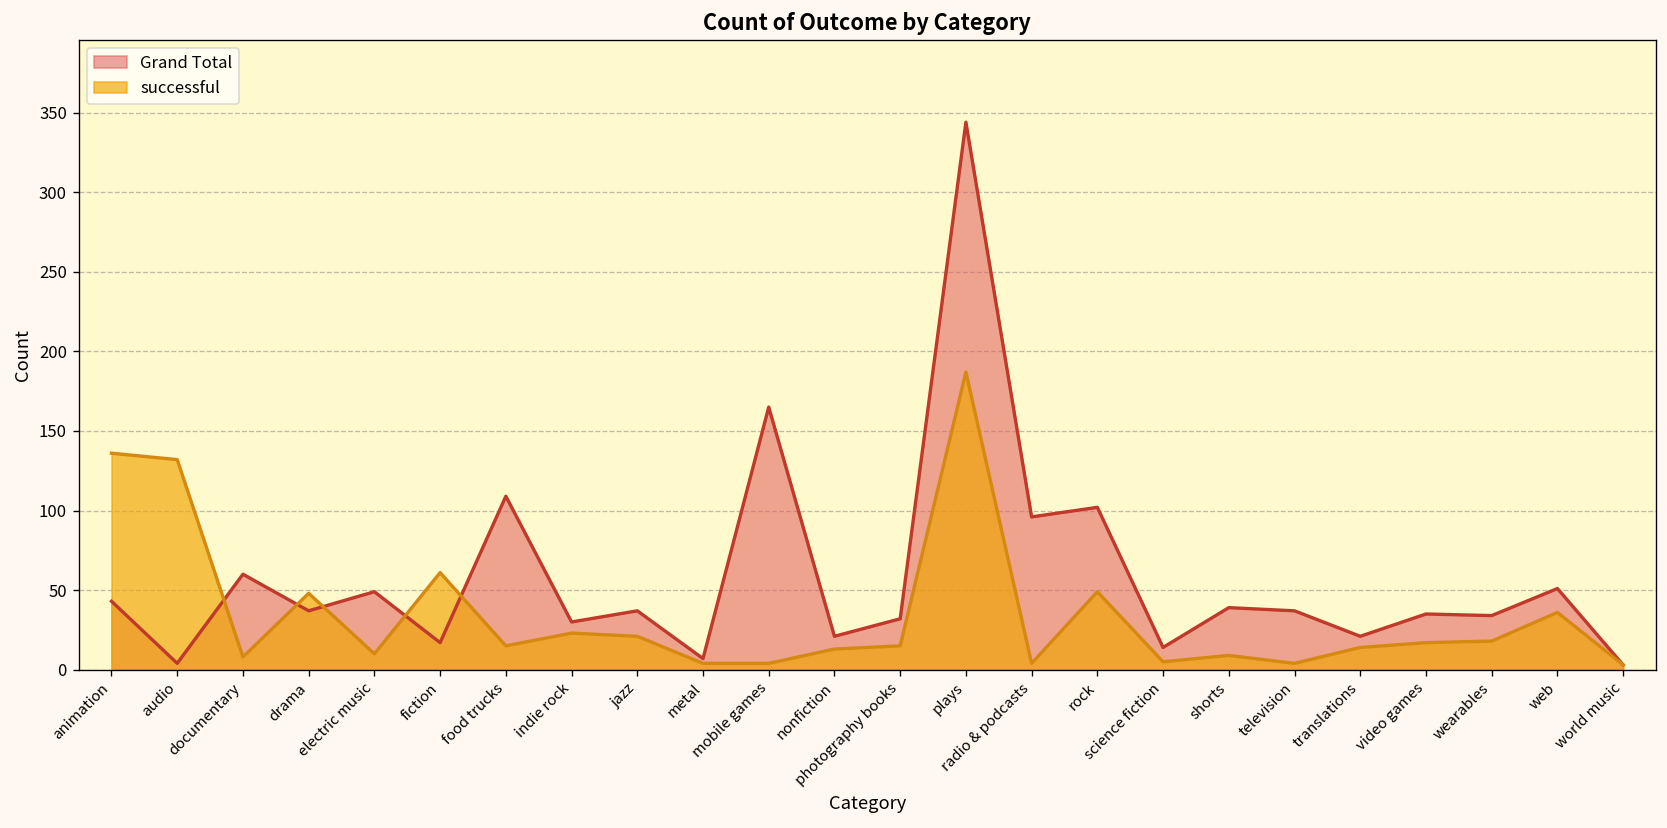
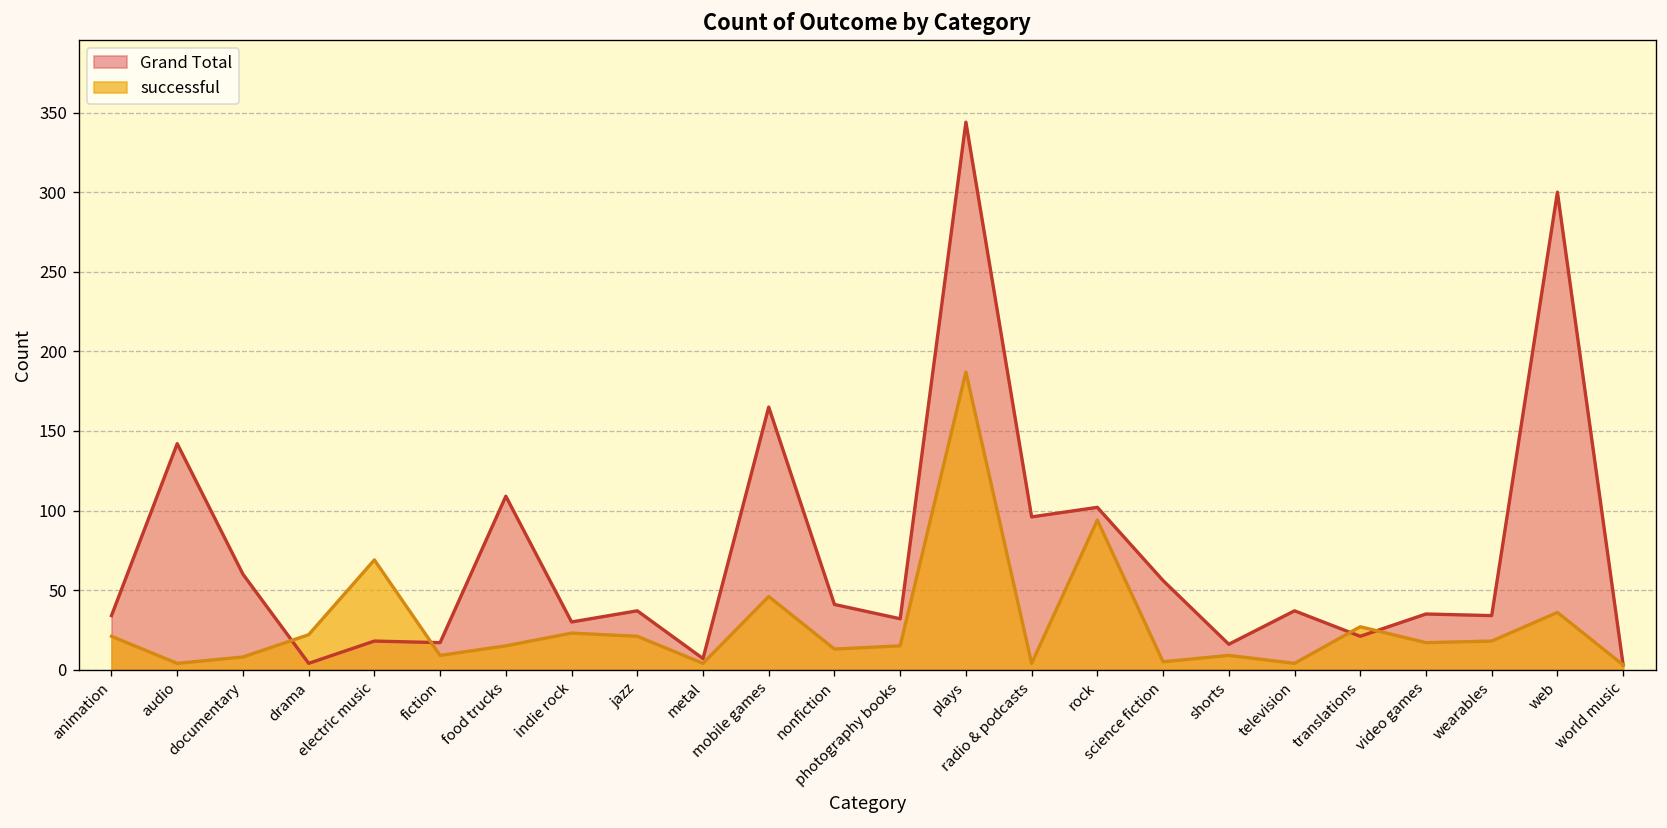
  {
    "Grand Total": {
-     "animation": 43,
-     "audio": 4,
+     "animation": 34,
+     "audio": 142,
      "documentary": 60,
-     "drama": 37,
-     "electric music": 49,
+     "drama": 4,
+     "electric music": 18,
      "fiction": 17,
      "food trucks": 109,
      "indie rock": 30,
      "jazz": 37,
      "metal": 7,
      "mobile games": 165,
-     "nonfiction": 21,
+     "nonfiction": 41,
      "photography books": 32,
      "plays": 344,
      "radio & podcasts": 96,
      "rock": 102,
-     "science fiction": 14,
-     "shorts": 39,
+     "science fiction": 56,
+     "shorts": 16,
      "television": 37,
      "translations": 21,
      "video games": 35,
      "wearables": 34,
-     "web": 51
+     "web": 300
    },
    "successful": {
-     "animation": 136,
-     "audio": 132,
+     "animation": 21,
+     "audio": 4,
      "documentary": 8,
-     "drama": 48,
-     "electric music": 10,
-     "fiction": 61,
+     "drama": 22,
+     "electric music": 69,
+     "fiction": 9,
      "food trucks": 15,
      "indie rock": 23,
      "jazz": 21,
      "metal": 4,
-     "mobile games": 4,
+     "mobile games": 46,
      "nonfiction": 13,
      "photography books": 15,
      "plays": 187,
      "radio & podcasts": 4,
-     "rock": 49,
+     "rock": 94,
      "science fiction": 5,
      "shorts": 9,
      "television": 4,
-     "translations": 14,
+     "translations": 27,
      "video games": 17,
      "wearables": 18,
      "web": 36
    }
  }
